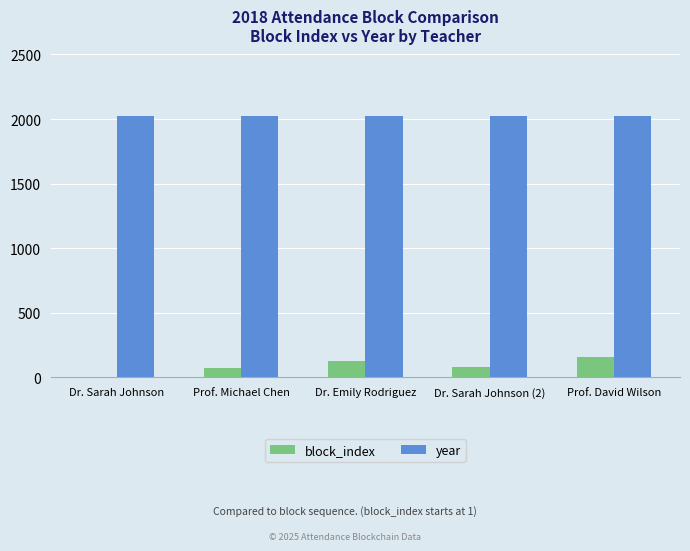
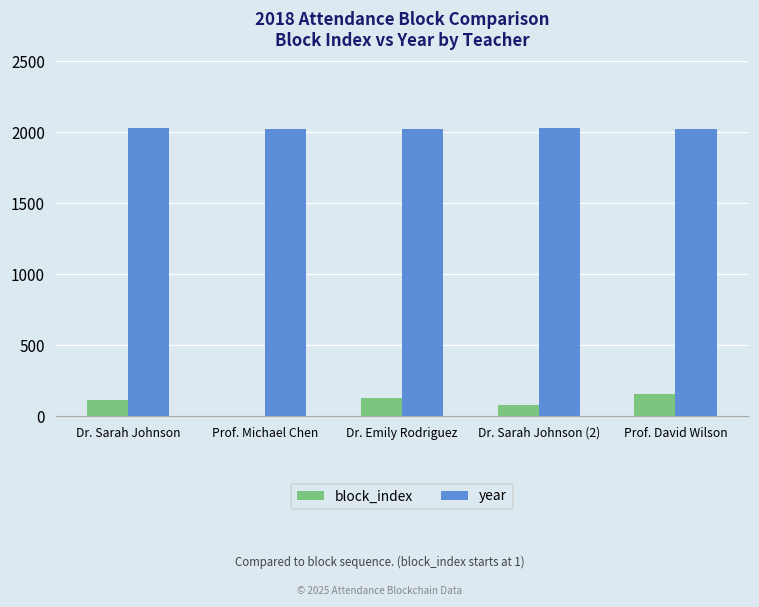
  {
    "block_index": {
-     "Dr. Sarah Johnson": 0,
-     "Prof. Michael Chen": 70,
+     "Dr. Sarah Johnson": 120,
+     "Prof. Michael Chen": 0,
      "Dr. Emily Rodriguez": 130,
      "Dr. Sarah Johnson (2)": 80,
      "Prof. David Wilson": 160
    },
    "year": {
      "Dr. Sarah Johnson": 2020,
      "Prof. Michael Chen": 2020,
      "Dr. Emily Rodriguez": 2020,
      "Dr. Sarah Johnson (2)": 2020,
      "Prof. David Wilson": 2020
    }
  }
